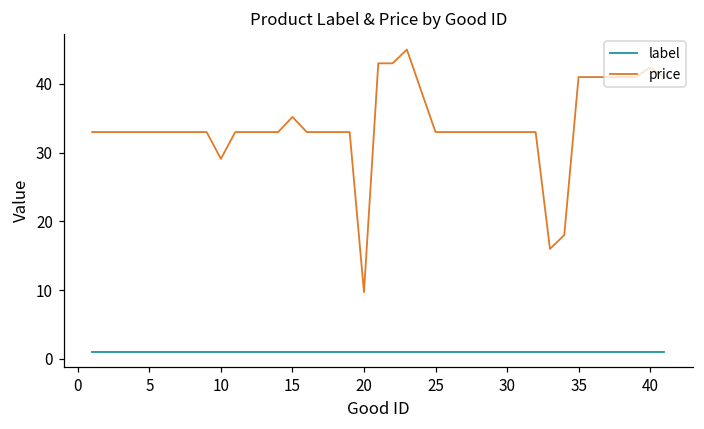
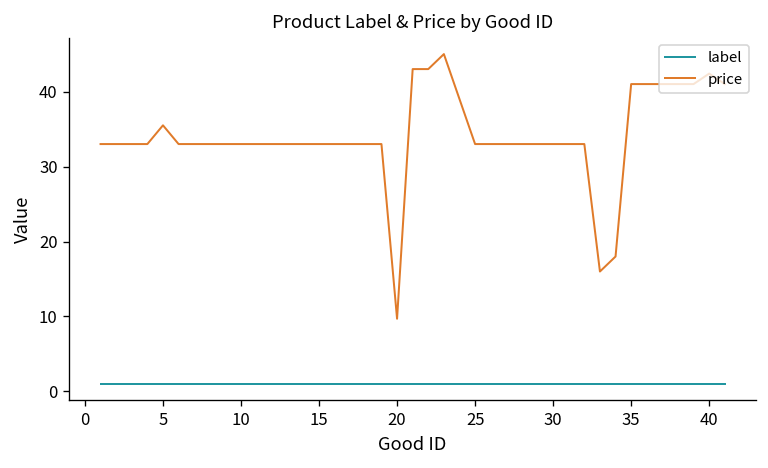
  {
    "label": {
      "5": 1,
      "10": 1,
      "15": 1,
      "20": 1,
      "25": 1,
      "30": 1,
      "35": 1,
      "40": 1
    },
    "price": {
-     "5": 33,
-     "10": 29,
-     "15": 35,
+     "5": 36,
+     "10": 33,
+     "15": 33,
      "20": 10,
      "25": 33,
      "30": 33,
      "35": 41
    }
  }
